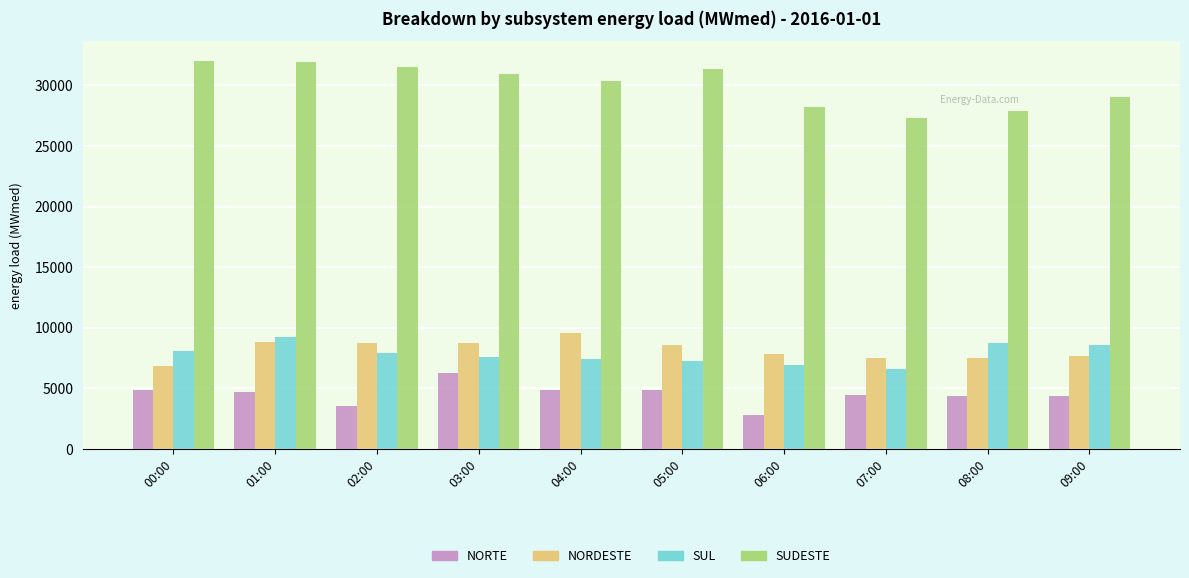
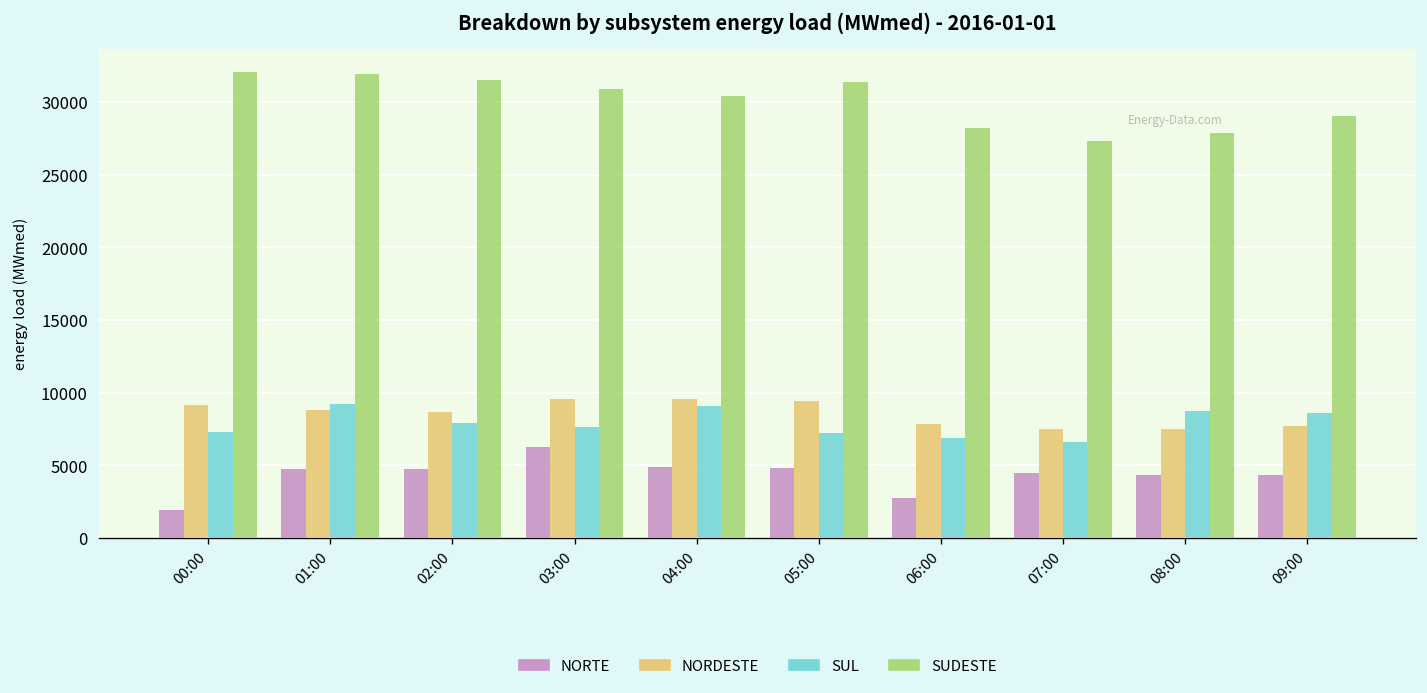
  {
    "NORTE": {
-     "00:00": 4900,
+     "00:00": 2000,
      "01:00": 4700,
-     "02:00": 3600,
+     "02:00": 4800,
      "03:00": 6300,
      "04:00": 4900,
      "05:00": 4800,
      "06:00": 2800,
      "07:00": 4500,
      "08:00": 4400,
      "09:00": 4300
    },
    "NORDESTE": {
-     "00:00": 6800,
+     "00:00": 9100,
      "01:00": 8800,
      "02:00": 8700,
-     "03:00": 8800,
+     "03:00": 9500,
      "04:00": 9500,
-     "05:00": 8600,
+     "05:00": 9400,
      "06:00": 7900,
      "07:00": 7500,
      "08:00": 7500,
      "09:00": 7700
    },
    "SUL": {
-     "00:00": 8100,
+     "00:00": 7300,
      "01:00": 9200,
      "02:00": 7900,
      "03:00": 7600,
-     "04:00": 7400,
+     "04:00": 9100,
      "05:00": 7200,
      "06:00": 6900,
      "07:00": 6600,
      "08:00": 8700,
      "09:00": 8600
    },
    "SUDESTE": {
      "00:00": 32100,
      "01:00": 31900,
      "02:00": 31500,
      "03:00": 30900,
      "04:00": 30400,
      "05:00": 31300,
      "06:00": 28200,
      "07:00": 27300,
      "08:00": 27900,
      "09:00": 29000
    }
  }
